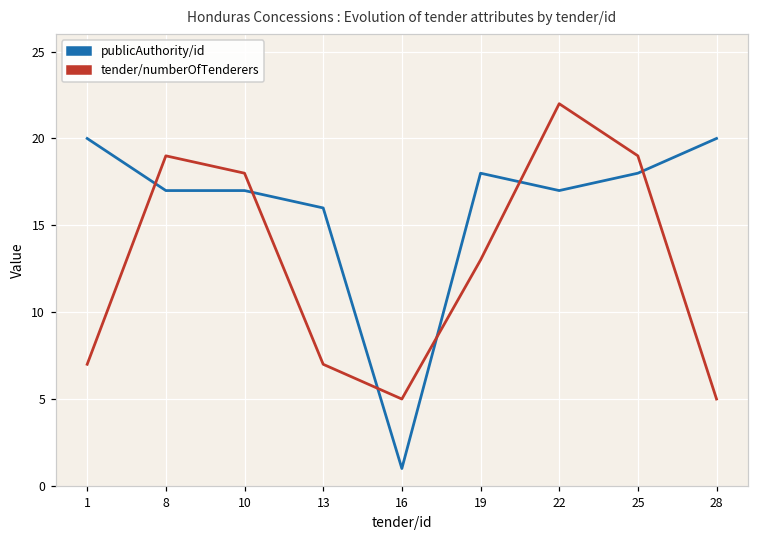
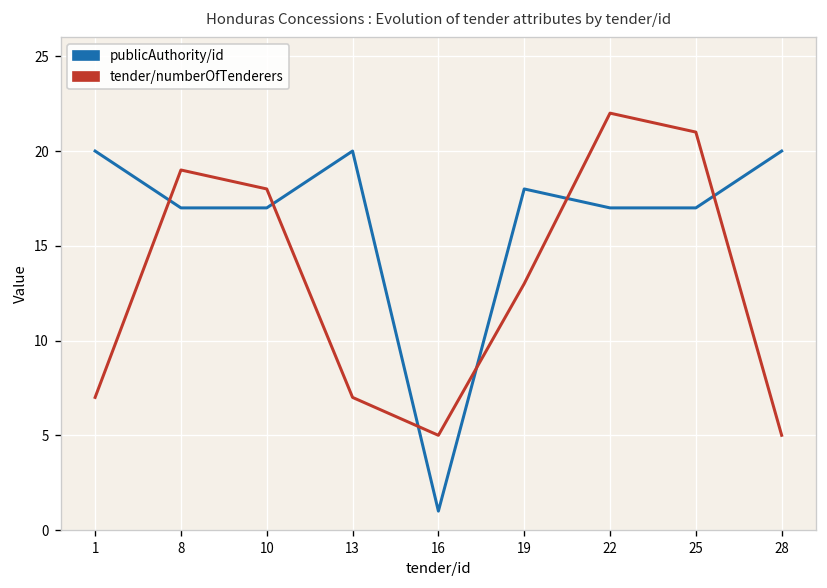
  {
    "publicAuthority/id": {
      "1": 20,
      "8": 17,
      "10": 17,
-     "13": 16,
+     "13": 20,
      "16": 1,
      "19": 18,
      "22": 17,
-     "25": 18,
+     "25": 17,
      "28": 20
    },
    "tender/numberOfTenderers": {
      "1": 7,
      "8": 19,
      "10": 18,
      "13": 7,
      "16": 5,
      "19": 13,
      "22": 22,
-     "25": 19,
+     "25": 21,
      "28": 5
    }
  }
